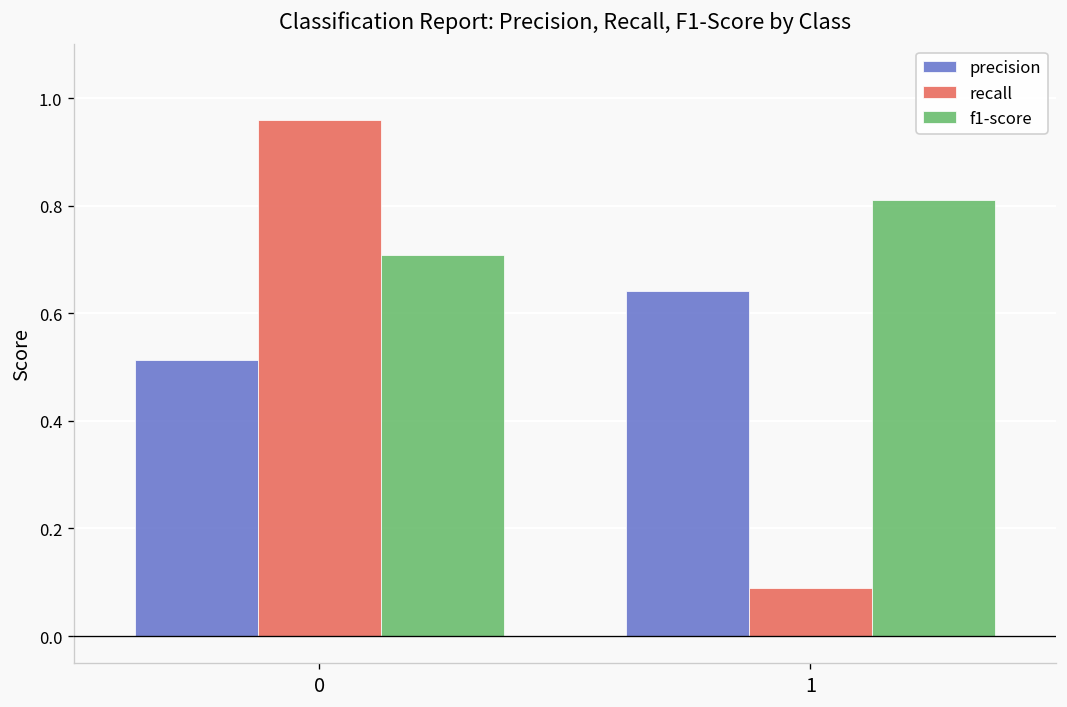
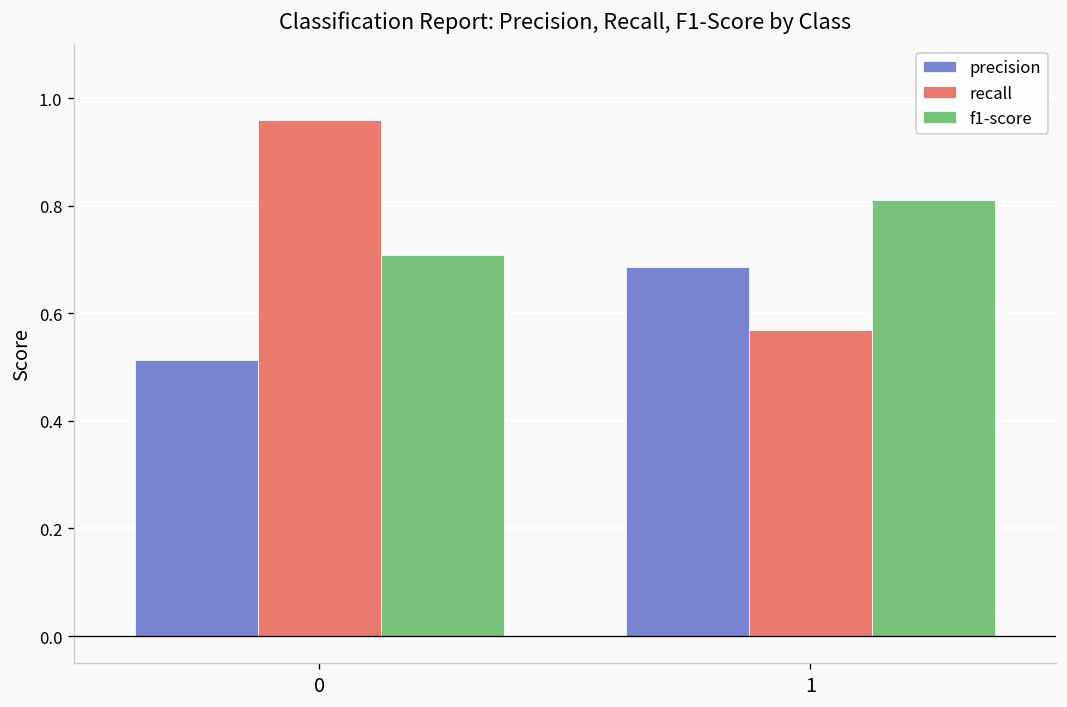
  {
    "precision": {
      "0": 0.51,
-     "1": 0.64
+     "1": 0.69
    },
    "recall": {
      "0": 0.96,
-     "1": 0.09
+     "1": 0.57
    },
    "f1-score": {
      "0": 0.71,
      "1": 0.81
    }
  }
